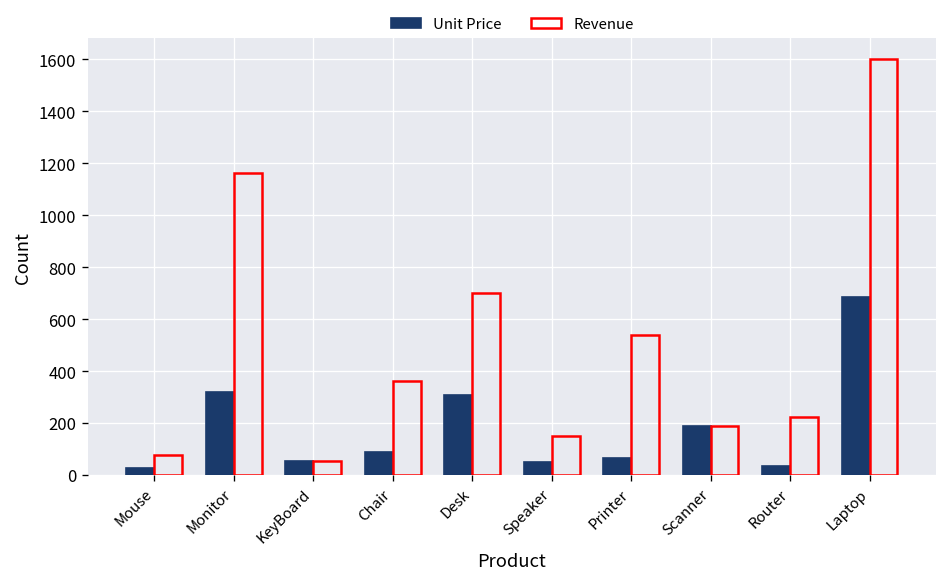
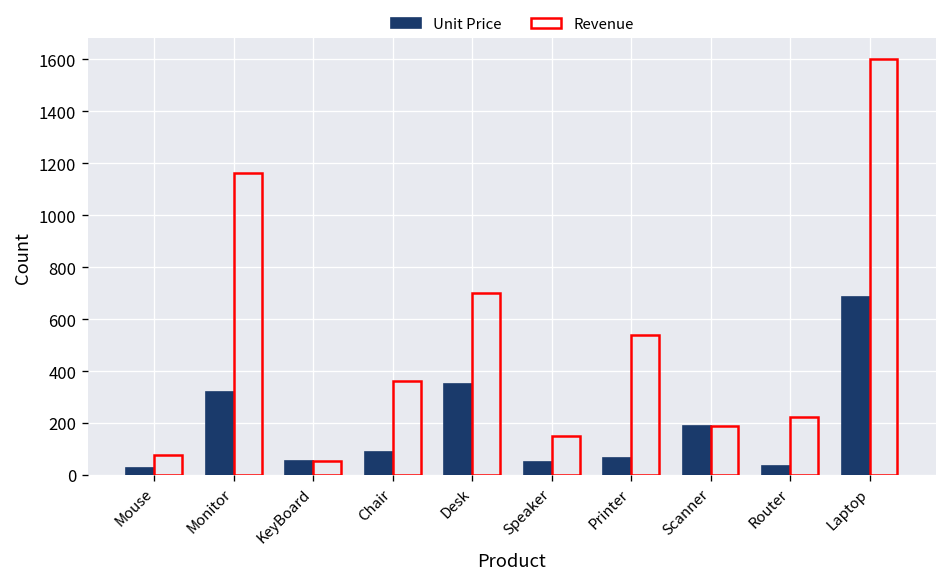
  {
    "Unit Price": {
      "Mouse": 30,
      "Monitor": 320,
      "KeyBoard": 60,
      "Chair": 90,
-     "Desk": 310,
+     "Desk": 350,
      "Speaker": 50,
      "Printer": 60,
      "Scanner": 190,
      "Router": 40,
      "Laptop": 690
    },
    "Revenue": {
      "Mouse": 80,
      "Monitor": 1160,
      "KeyBoard": 60,
      "Chair": 360,
      "Desk": 700,
      "Speaker": 150,
      "Printer": 540,
      "Scanner": 190,
      "Router": 230,
      "Laptop": 1600
    }
  }
